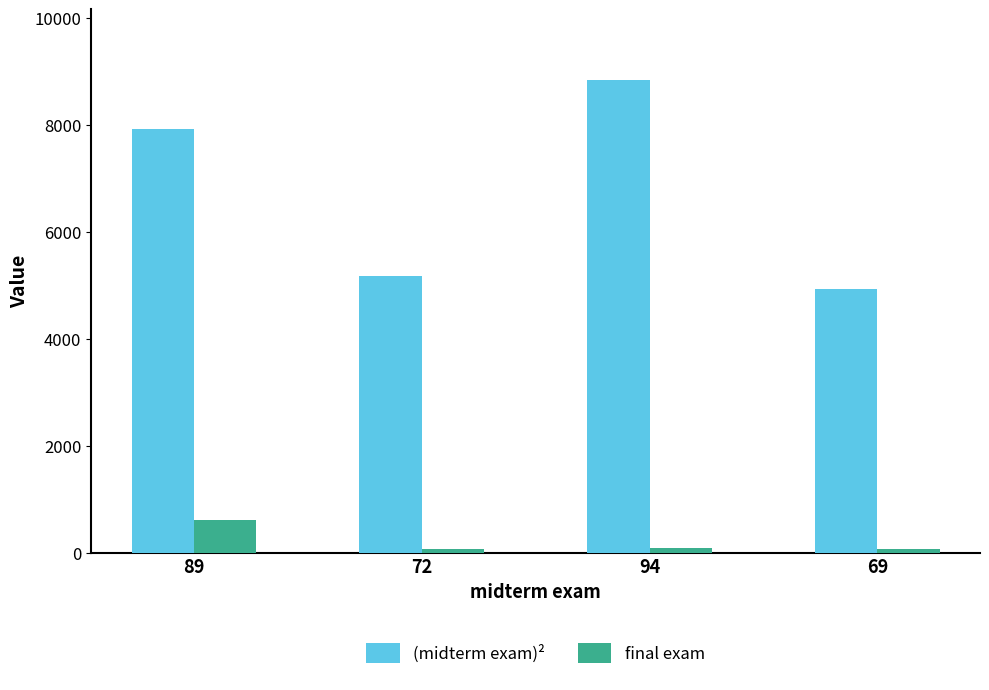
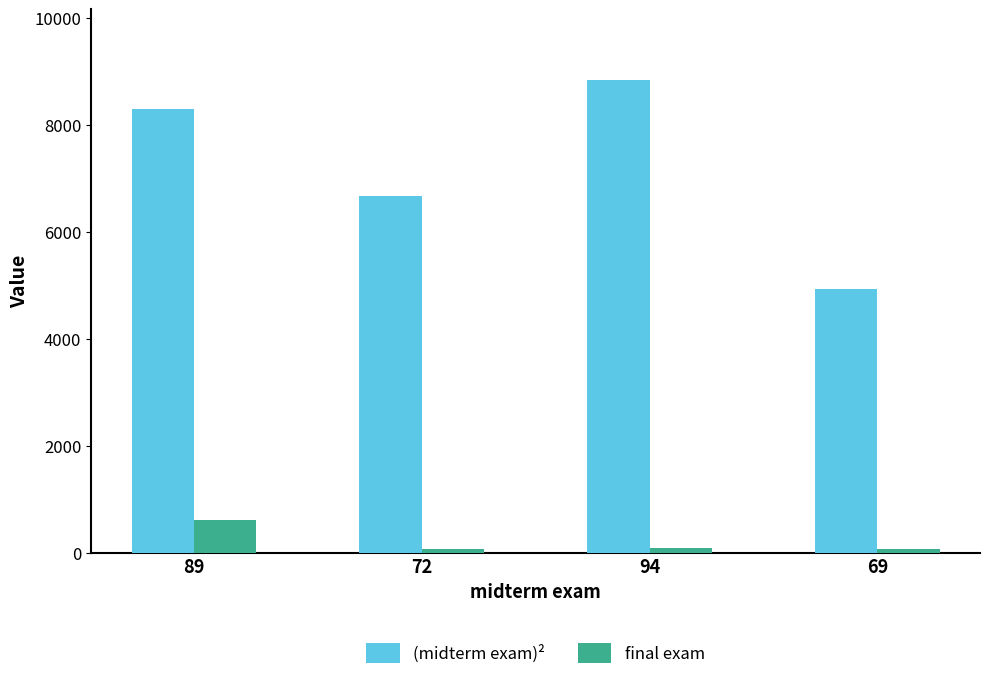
  {
    "(midterm exam)²": {
-     "89": 7900,
-     "72": 5200,
+     "89": 8300,
+     "72": 6700,
      "94": 8800,
      "69": 4900
    },
    "final exam": {
      "89": 600,
      "72": 100,
      "94": 100,
      "69": 100
    }
  }
